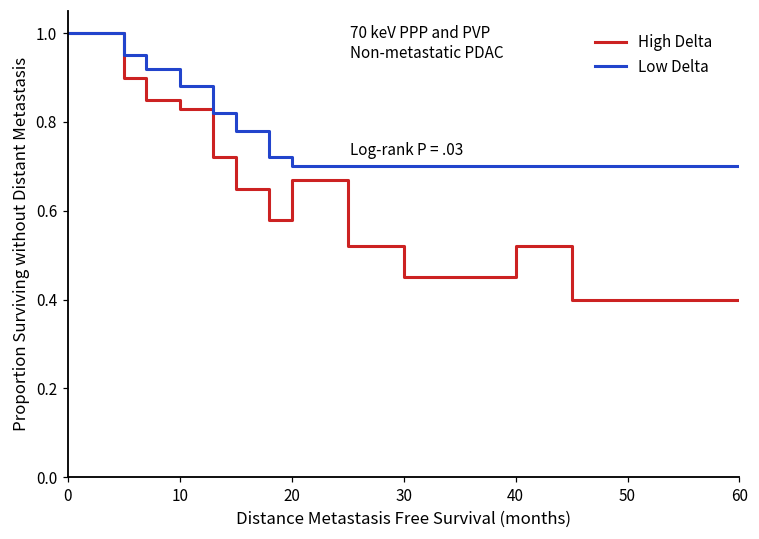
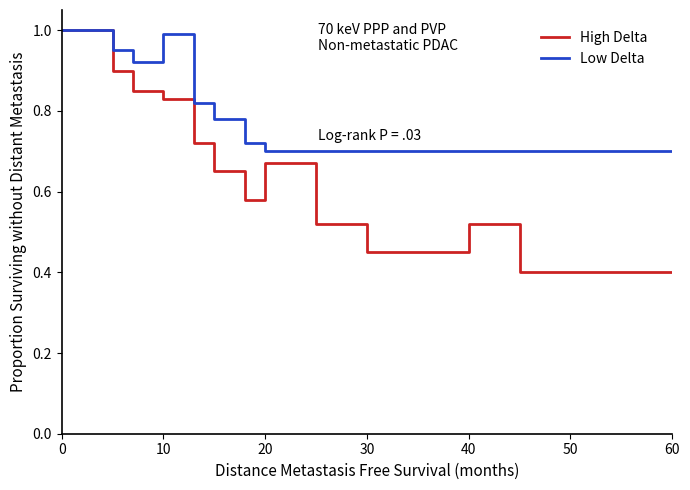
  {
    "High Delta": {
      "10": 0.83,
      "20": 0.67,
      "30": 0.45,
      "40": 0.52,
      "60": 0.40
    },
    "Low Delta": {
-     "10": 0.88,
+     "10": 0.99,
      "20": 0.70,
      "40": 0.70,
      "60": 0.70
    }
  }
